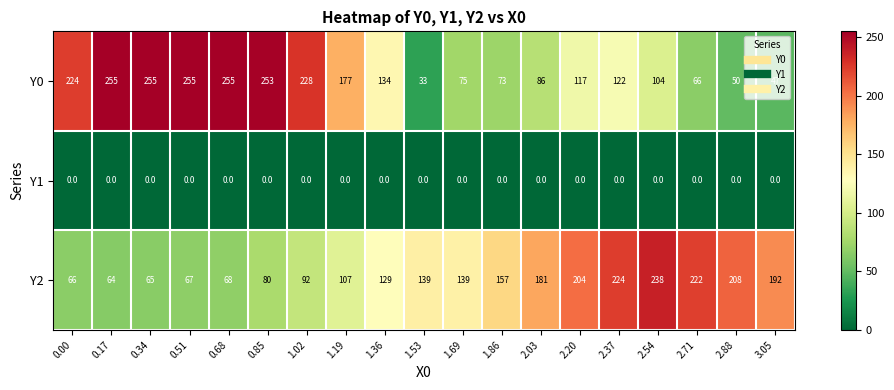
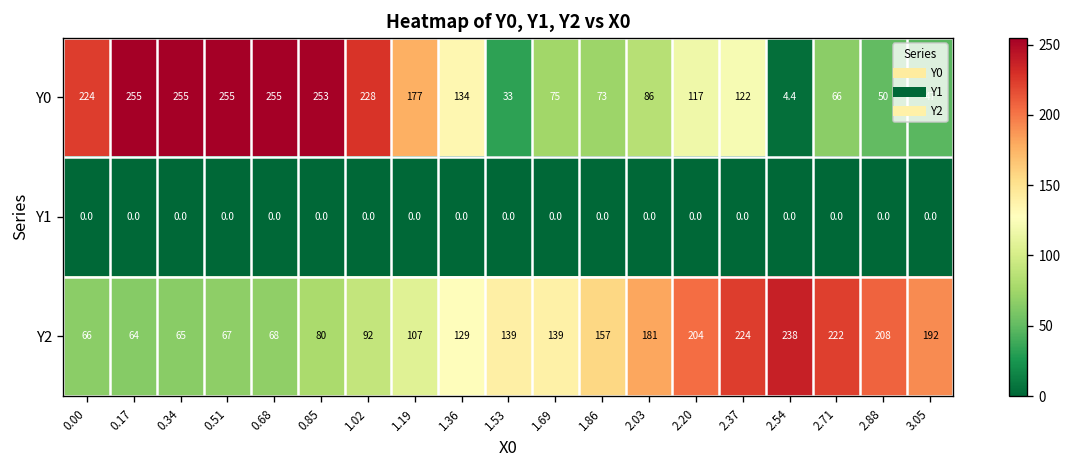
  {
    "Y0": {
      "0.00": 224,
      "0.17": 255,
      "0.34": 255,
      "0.51": 255,
      "0.68": 255,
      "0.85": 253,
      "1.02": 228,
      "1.19": 177,
      "1.36": 134,
      "1.53": 33,
      "1.69": 75,
      "1.86": 73,
      "2.03": 86,
      "2.20": 117,
      "2.37": 122,
-     "2.54": 104,
+     "2.54": 4.4,
      "2.71": 66,
      "2.88": 50
    },
    "Y1": {
      "0.00": 0.0,
      "0.17": 0.0,
      "0.34": 0.0,
      "0.51": 0.0,
      "0.68": 0.0,
      "0.85": 0.0,
      "1.02": 0.0,
      "1.19": 0.0,
      "1.36": 0.0,
      "1.53": 0.0,
      "1.69": 0.0,
      "1.86": 0.0,
      "2.03": 0.0,
      "2.20": 0.0,
      "2.37": 0.0,
      "2.54": 0.0,
      "2.71": 0.0,
      "2.88": 0.0,
      "3.05": 0.0
    },
    "Y2": {
      "0.00": 66,
      "0.17": 64,
      "0.34": 65,
      "0.51": 67,
      "0.68": 68,
      "0.85": 80,
      "1.02": 92,
      "1.19": 107,
      "1.36": 129,
      "1.53": 139,
      "1.69": 139,
      "1.86": 157,
      "2.03": 181,
      "2.20": 204,
      "2.37": 224,
      "2.54": 238,
      "2.71": 222,
      "2.88": 208,
      "3.05": 192
    }
  }
